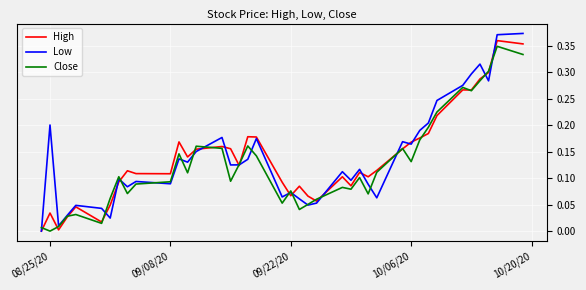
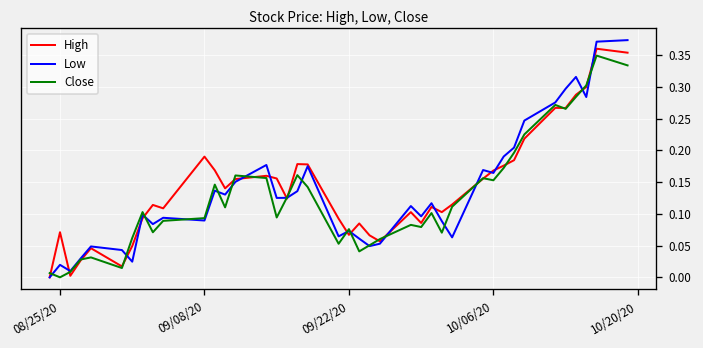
  {
    "High": {
-     "08/25/20": 0.03,
-     "09/08/20": 0.11,
+     "08/25/20": 0.07,
+     "09/08/20": 0.19,
      "09/22/20": 0.07
    },
    "Low": {
-     "08/25/20": 0.20
+     "08/25/20": 0.02
    },
    "Close": {
      "08/25/20": 0.00,
-     "10/06/20": 0.13
+     "10/06/20": 0.15
    }
  }
